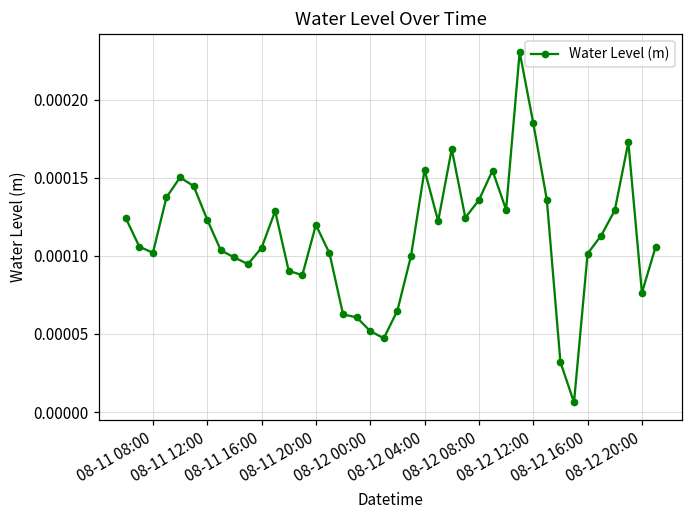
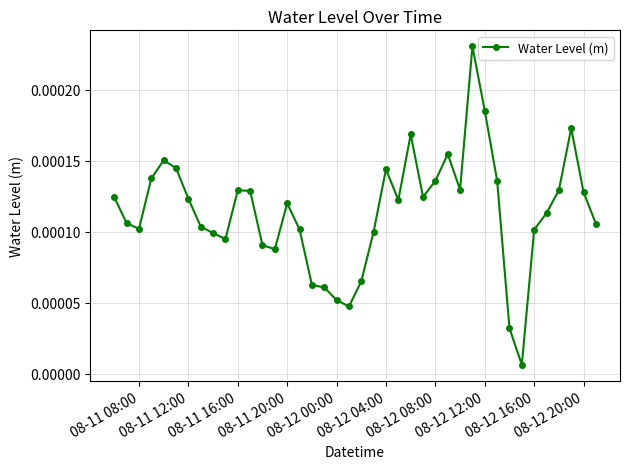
  {
    "08-11 08:00": 0.000102,
    "08-11 12:00": 0.000123,
-   "08-11 16:00": 0.000105,
+   "08-11 16:00": 0.000129,
    "08-11 20:00": 0.000120,
    "08-12 00:00": 0.000052,
-   "08-12 04:00": 0.000155,
+   "08-12 04:00": 0.000144,
    "08-12 08:00": 0.000136,
    "08-12 12:00": 0.000185,
    "08-12 16:00": 0.000101,
-   "08-12 20:00": 0.000076
+   "08-12 20:00": 0.000128
  }
